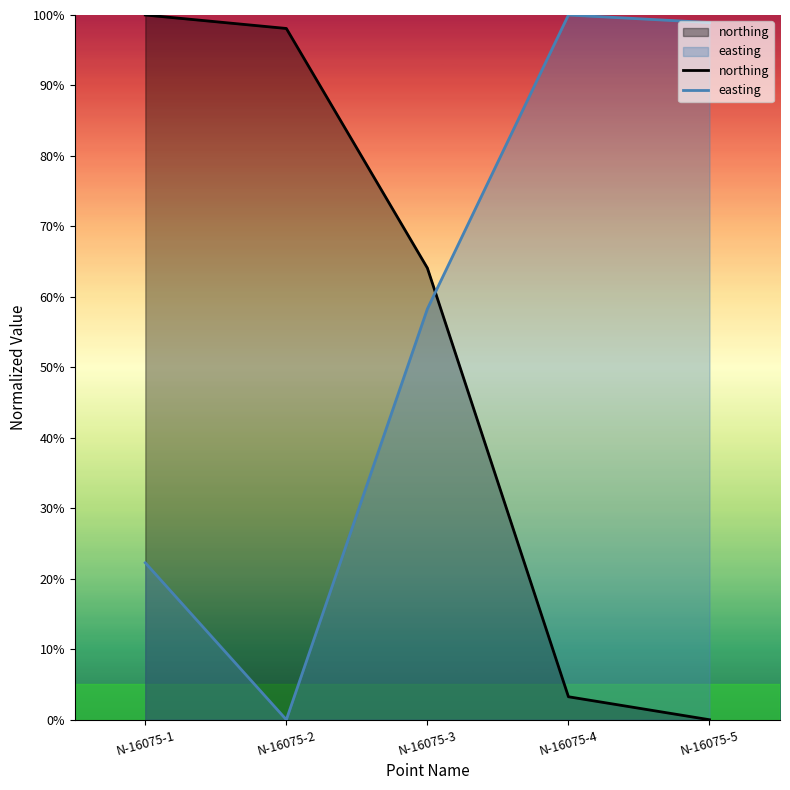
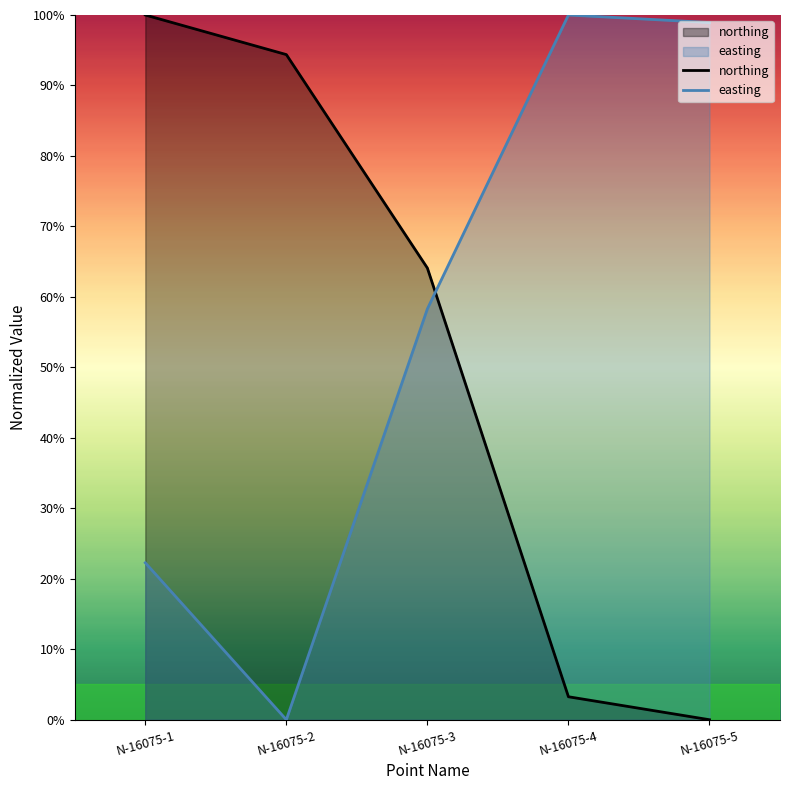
  {
    "northing": {
      "N-16075-1": "100%",
-     "N-16075-2": "98%",
+     "N-16075-2": "94%",
      "N-16075-3": "64%"
    },
    "easting": {
      "N-16075-1": "22%",
      "N-16075-3": "58%",
      "N-16075-4": "100%"
    }
  }
